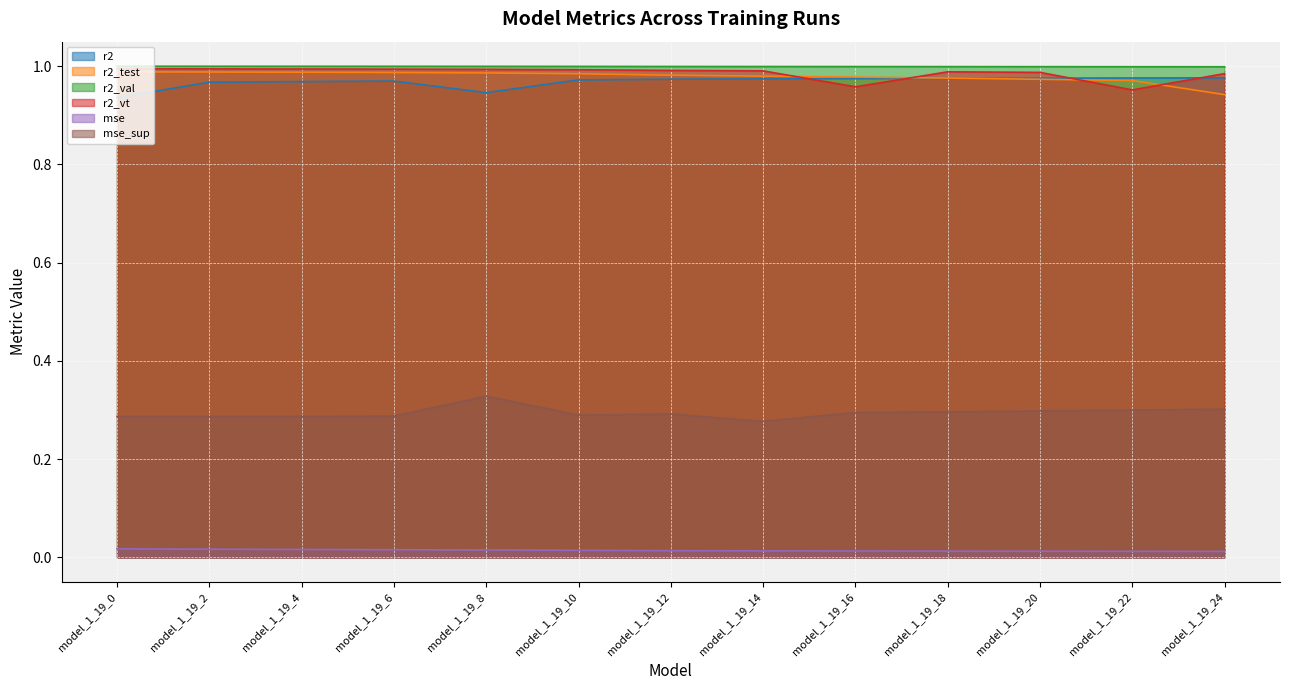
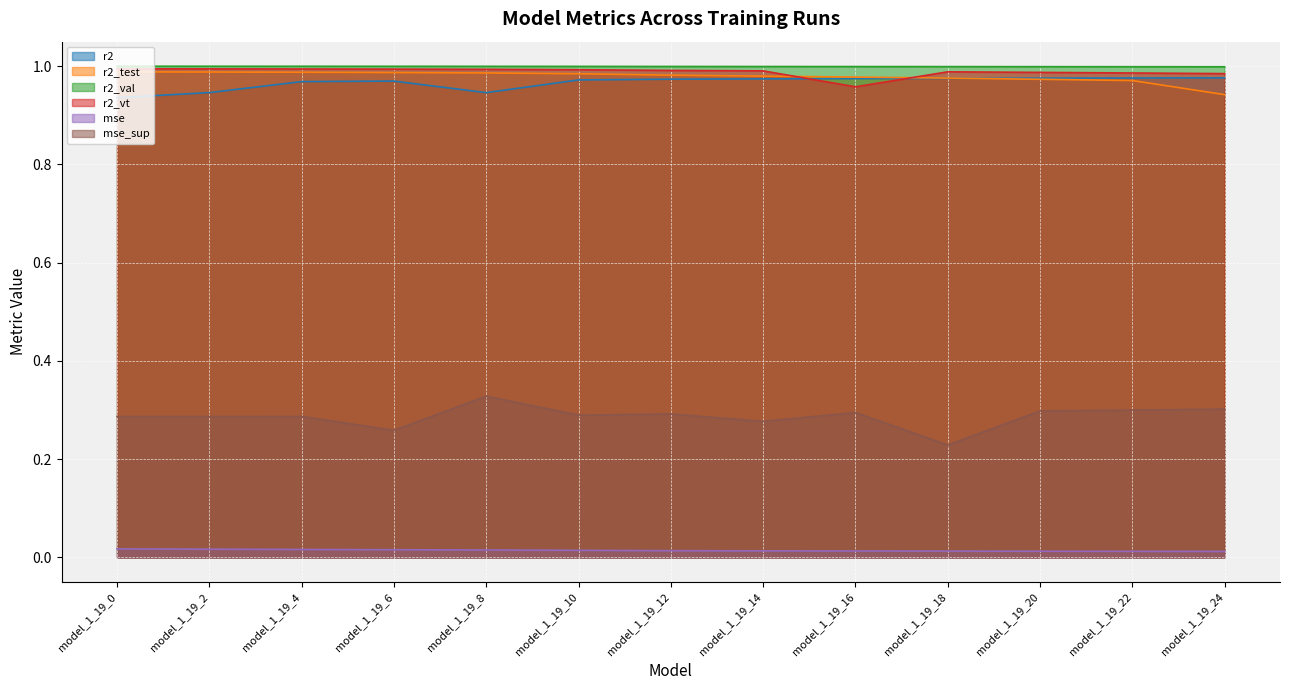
  {
    "r2": {
-     "model_1_19_2": 0.97,
+     "model_1_19_2": 0.95,
      "model_1_19_4": 0.97,
      "model_1_19_6": 0.97,
      "model_1_19_8": 0.95,
      "model_1_19_10": 0.97,
      "model_1_19_12": 0.97,
      "model_1_19_14": 0.97,
      "model_1_19_24": 0.98
    },
    "r2_test": {
      "model_1_19_2": 0.99,
      "model_1_19_4": 0.99,
      "model_1_19_6": 0.99,
      "model_1_19_8": 0.99,
      "model_1_19_10": 0.98,
      "model_1_19_12": 0.98,
      "model_1_19_14": 0.98,
      "model_1_19_24": 0.94
    },
    "r2_val": {
      "model_1_19_2": 1.00,
      "model_1_19_4": 1.00,
      "model_1_19_6": 1.00,
      "model_1_19_8": 1.00,
      "model_1_19_10": 1.00,
      "model_1_19_12": 1.00,
      "model_1_19_14": 1.00,
      "model_1_19_16": 1.00,
      "model_1_19_18": 1.00,
      "model_1_19_20": 1.00,
      "model_1_19_22": 1.00,
      "model_1_19_24": 1.00
    },
    "r2_vt": {
      "model_1_19_2": 0.99,
      "model_1_19_4": 0.99,
      "model_1_19_6": 0.99,
      "model_1_19_8": 0.99,
      "model_1_19_10": 0.99,
      "model_1_19_12": 0.99,
      "model_1_19_14": 0.99,
      "model_1_19_16": 0.96,
      "model_1_19_18": 0.99,
      "model_1_19_20": 0.99,
-     "model_1_19_22": 0.95,
+     "model_1_19_22": 0.99,
      "model_1_19_24": 0.98
    },
    "mse": {
      "model_1_19_0": 0.02,
      "model_1_19_2": 0.02,
      "model_1_19_4": 0.02,
      "model_1_19_6": 0.02,
      "model_1_19_8": 0.02,
      "model_1_19_10": 0.01,
      "model_1_19_12": 0.01,
      "model_1_19_14": 0.01,
      "model_1_19_16": 0.01,
      "model_1_19_18": 0.01,
      "model_1_19_20": 0.01,
      "model_1_19_22": 0.01,
      "model_1_19_24": 0.01
    },
    "mse_sup": {
      "model_1_19_0": 0.29,
      "model_1_19_2": 0.29,
      "model_1_19_4": 0.29,
-     "model_1_19_6": 0.29,
+     "model_1_19_6": 0.26,
      "model_1_19_8": 0.33,
      "model_1_19_10": 0.29,
      "model_1_19_12": 0.29,
      "model_1_19_14": 0.28,
      "model_1_19_16": 0.29,
-     "model_1_19_18": 0.30,
+     "model_1_19_18": 0.23,
      "model_1_19_20": 0.30,
      "model_1_19_22": 0.30,
      "model_1_19_24": 0.30
    }
  }
